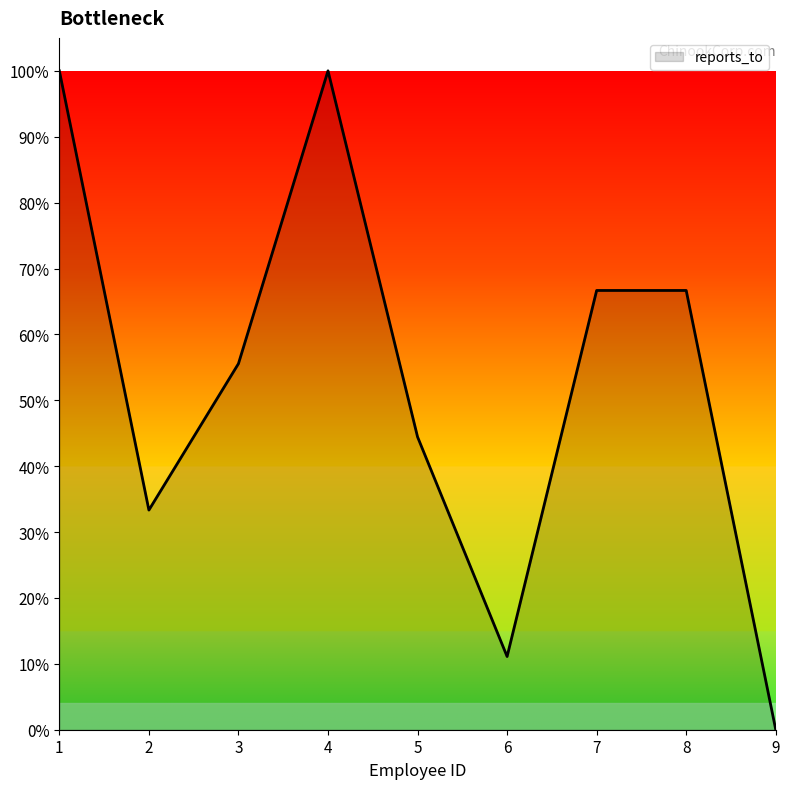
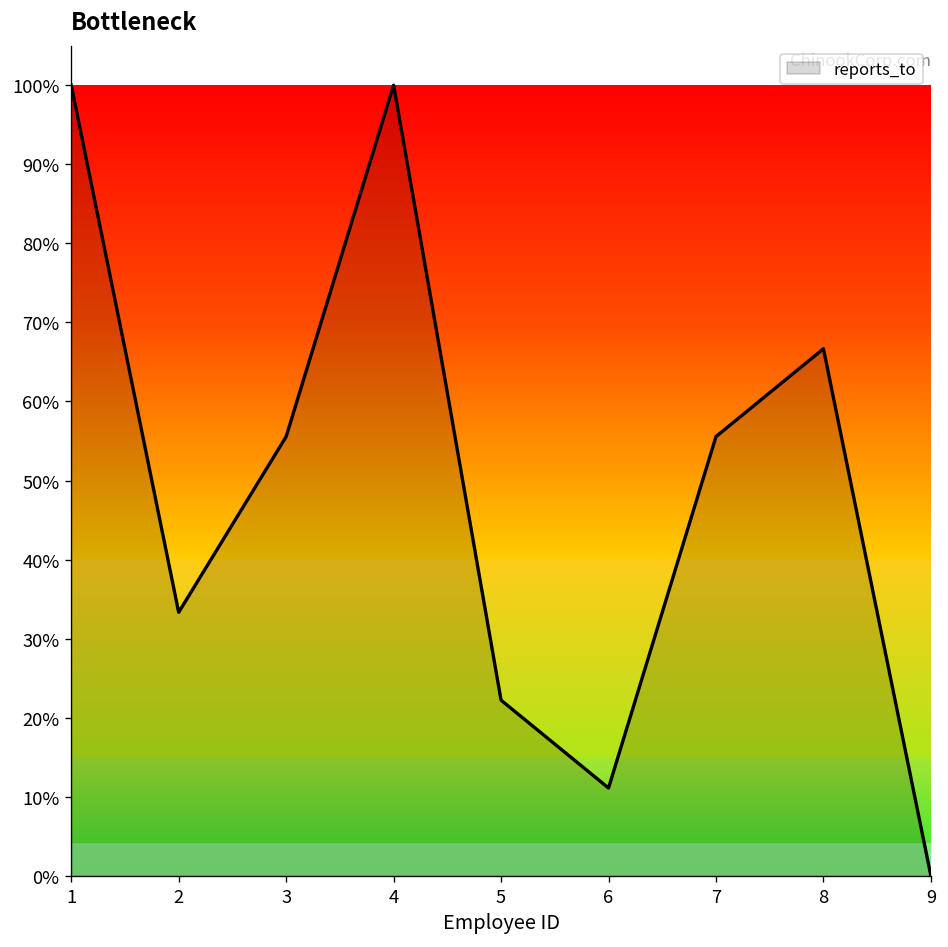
  {
    "1": "100%",
    "2": "33%",
    "3": "56%",
    "4": "100%",
-   "5": "44%",
+   "5": "22%",
    "6": "11%",
-   "7": "67%",
+   "7": "56%",
    "8": "67%"
  }
